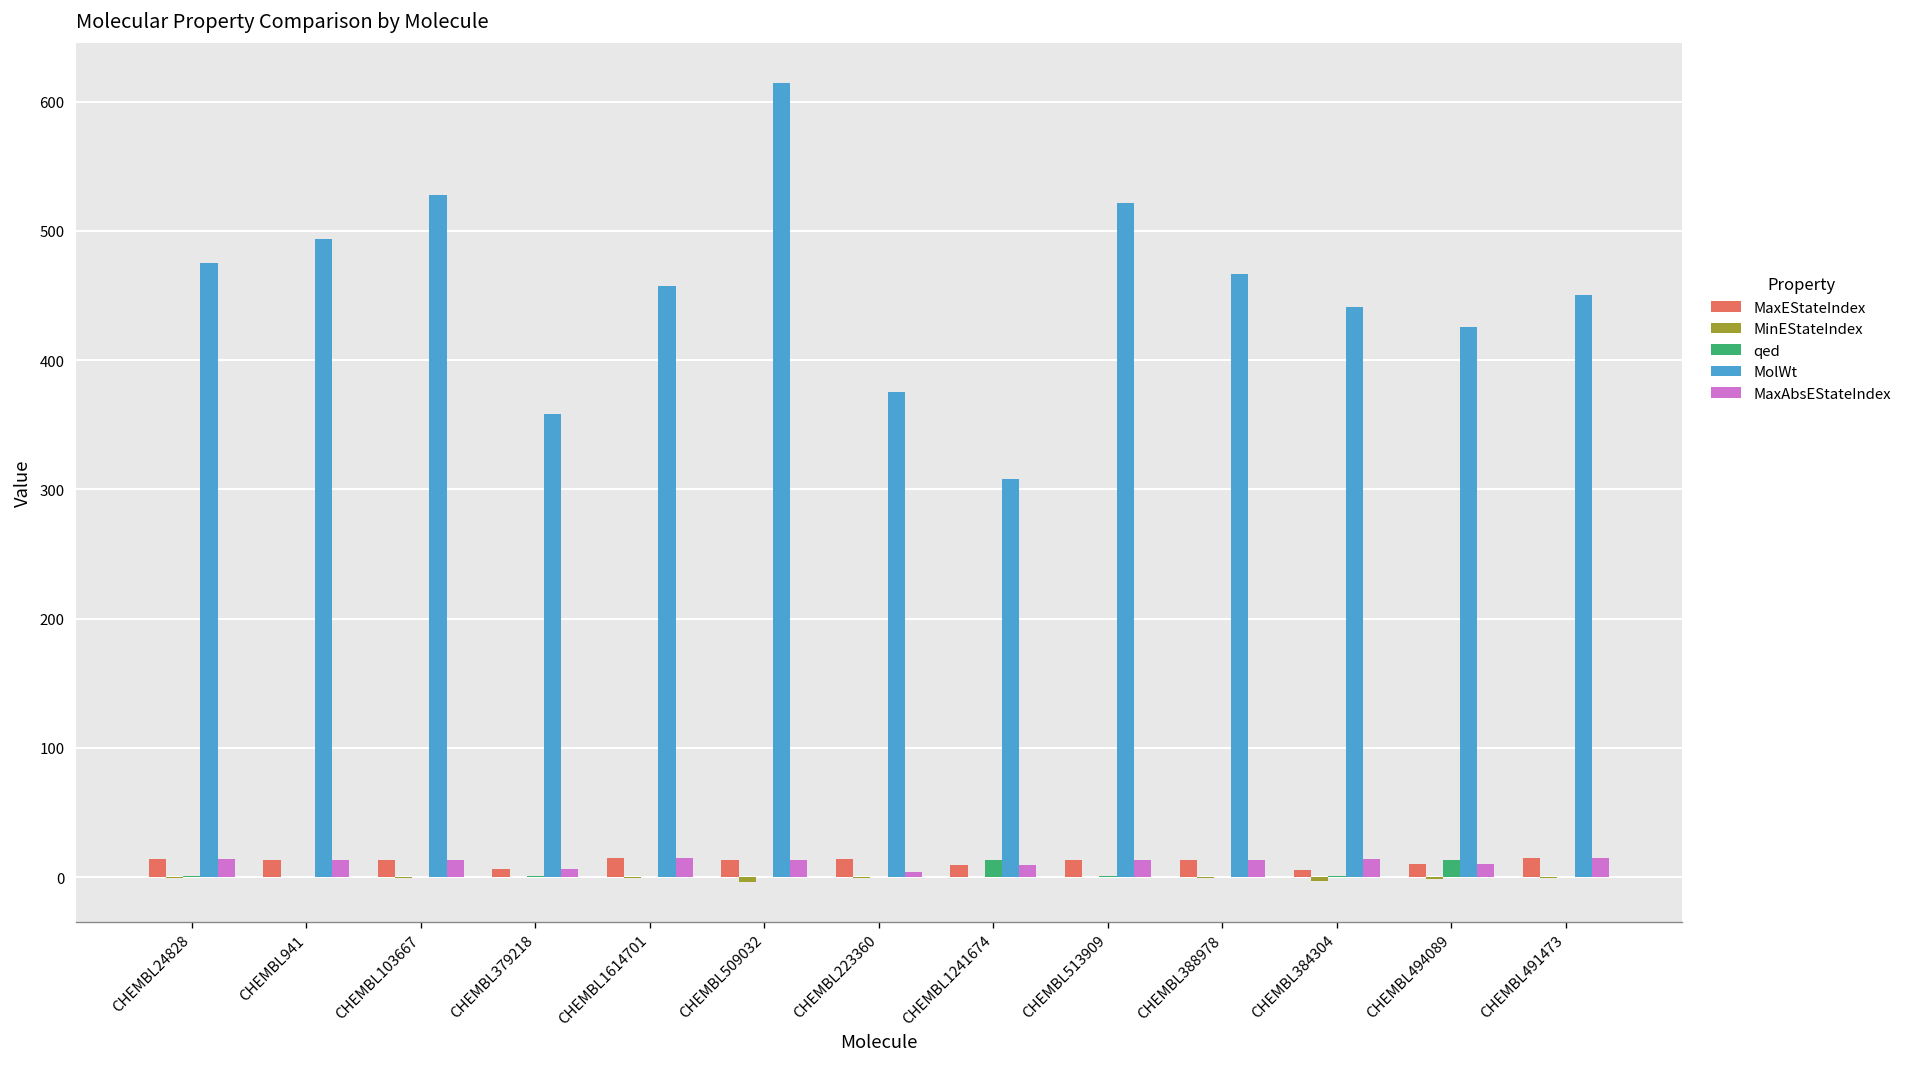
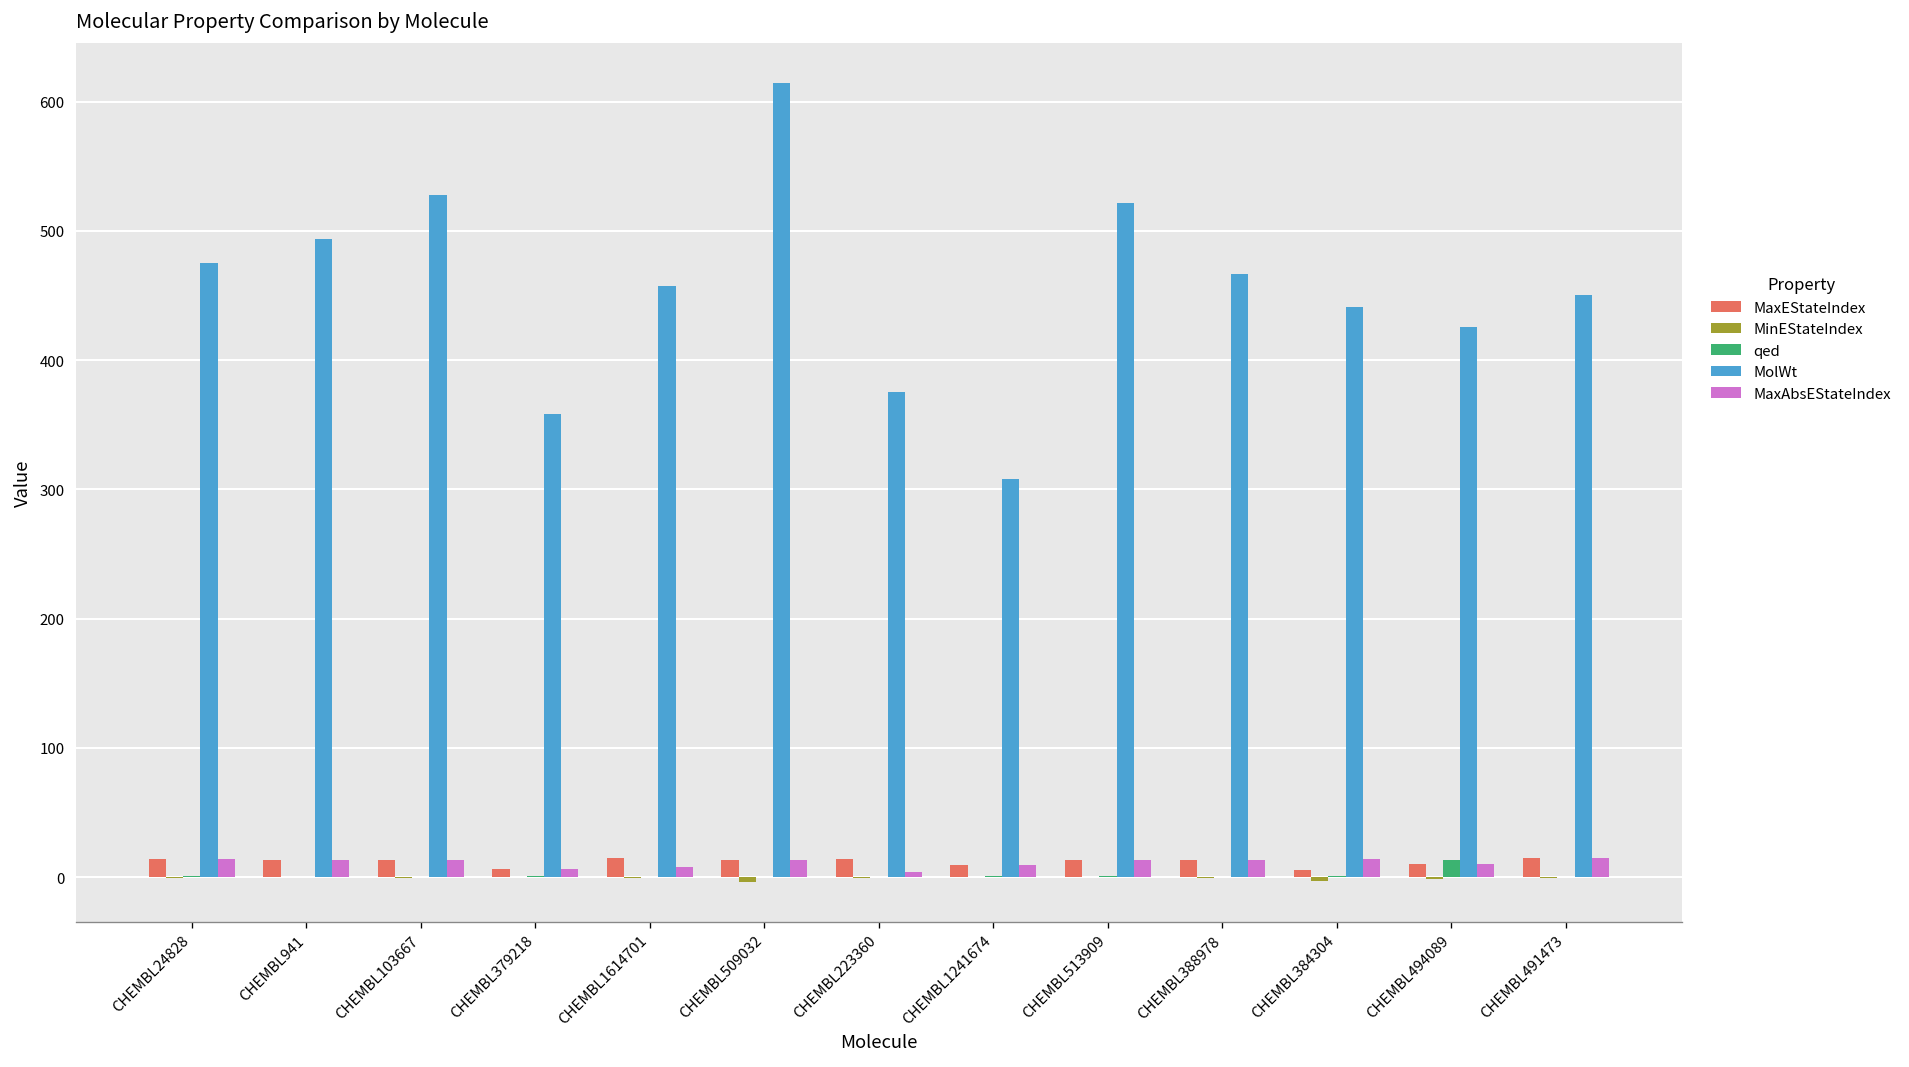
  {
    "MaxEStateIndex": {
      "CHEMBL24828": 14,
      "CHEMBL941": 13,
      "CHEMBL103667": 13,
      "CHEMBL379218": 6,
      "CHEMBL1614701": 15,
      "CHEMBL509032": 13,
      "CHEMBL223360": 14,
      "CHEMBL1241674": 10,
      "CHEMBL513909": 13,
      "CHEMBL388978": 13,
      "CHEMBL384304": 6,
      "CHEMBL494089": 10,
      "CHEMBL491473": 15
    },
    "MinEStateIndex": {
      "CHEMBL509032": -4,
      "CHEMBL384304": -3
    },
    "qed": {
-     "CHEMBL1241674": 13,
+     "CHEMBL1241674": 1,
      "CHEMBL494089": 13
    },
    "MolWt": {
      "CHEMBL24828": 475,
      "CHEMBL941": 494,
      "CHEMBL103667": 528,
      "CHEMBL379218": 358,
      "CHEMBL1614701": 458,
      "CHEMBL509032": 614,
      "CHEMBL223360": 375,
      "CHEMBL1241674": 308,
      "CHEMBL513909": 522,
      "CHEMBL388978": 467,
      "CHEMBL384304": 441,
      "CHEMBL494089": 425,
      "CHEMBL491473": 451
    },
    "MaxAbsEStateIndex": {
      "CHEMBL24828": 14,
      "CHEMBL941": 13,
      "CHEMBL103667": 13,
      "CHEMBL379218": 6,
-     "CHEMBL1614701": 15,
+     "CHEMBL1614701": 8,
      "CHEMBL509032": 13,
      "CHEMBL223360": 4,
      "CHEMBL1241674": 10,
      "CHEMBL513909": 13,
      "CHEMBL388978": 13,
      "CHEMBL384304": 14,
      "CHEMBL494089": 10,
      "CHEMBL491473": 15
    }
  }
